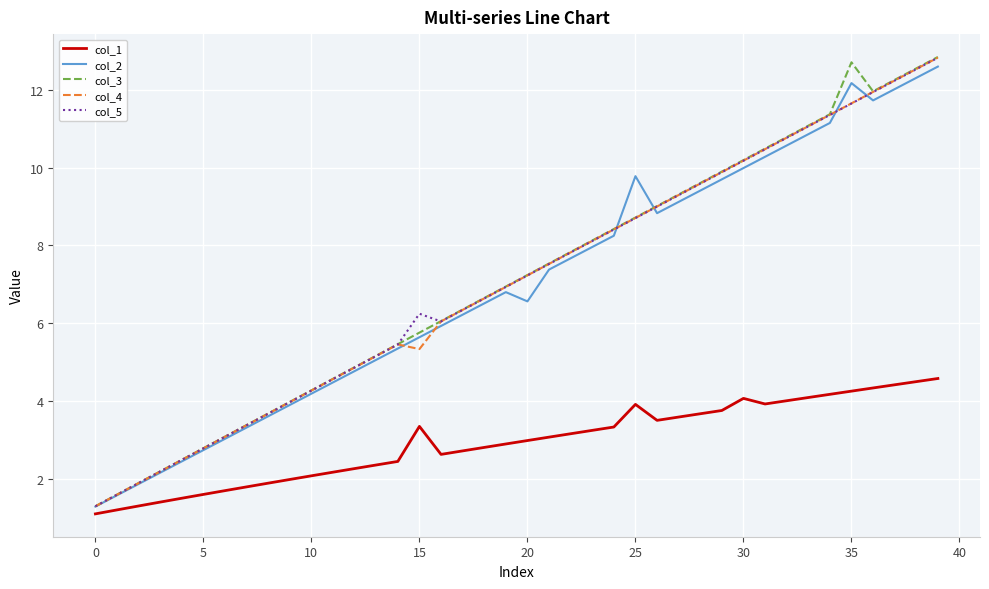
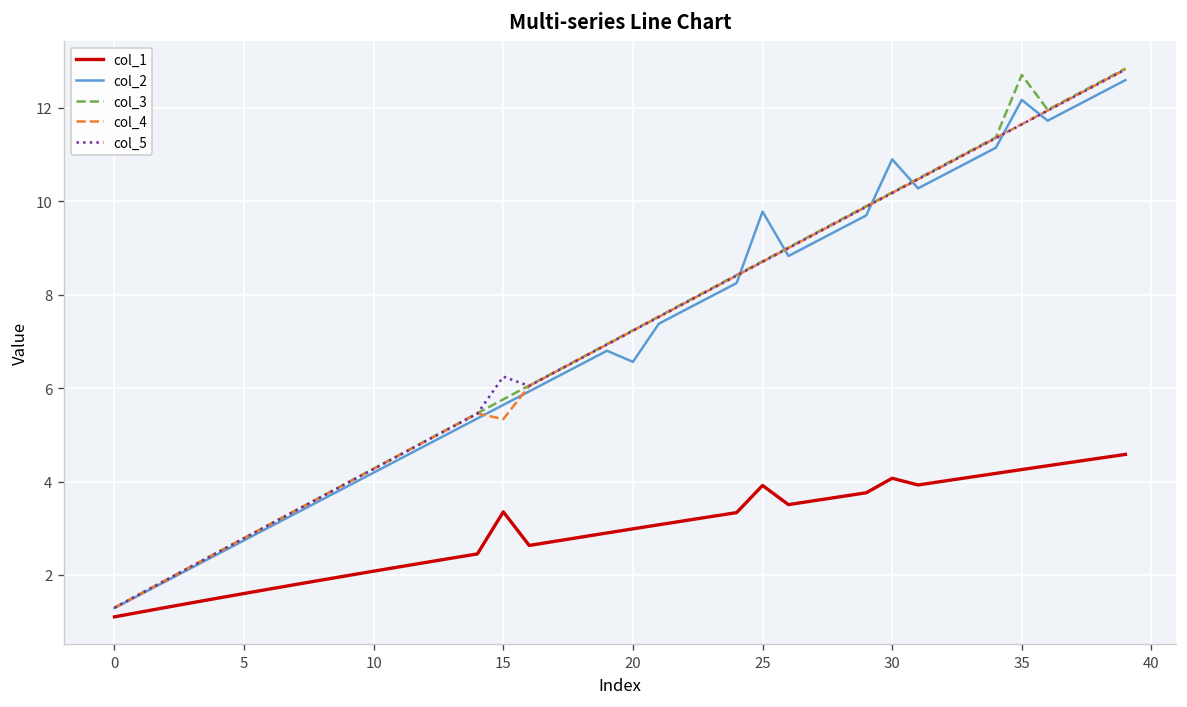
  {
    "col_1": {
      "0": 1.1,
      "5": 1.6,
      "10": 2.1,
      "15": 3.4,
      "20": 3.0,
      "25": 3.9,
      "30": 4.1,
      "35": 4.3
    },
    "col_2": {
      "10": 4.2,
      "15": 5.6,
      "20": 6.6,
      "25": 9.8,
-     "30": 10.0,
+     "30": 10.9,
      "35": 12.2
    },
    "col_3": {
      "15": 5.8,
      "35": 12.7
    },
    "col_4": {
      "15": 5.3
    },
    "col_5": {
      "15": 6.2
    }
  }
